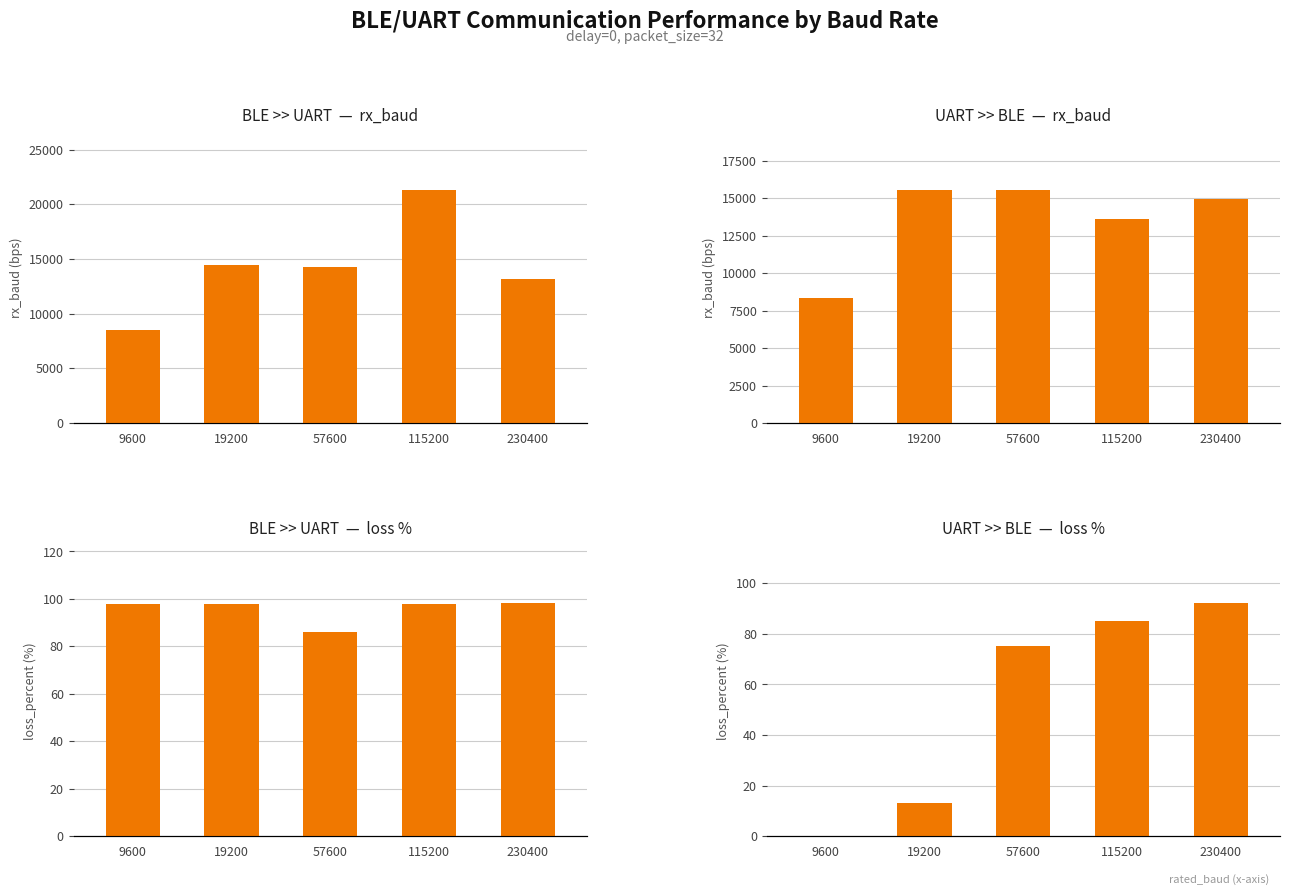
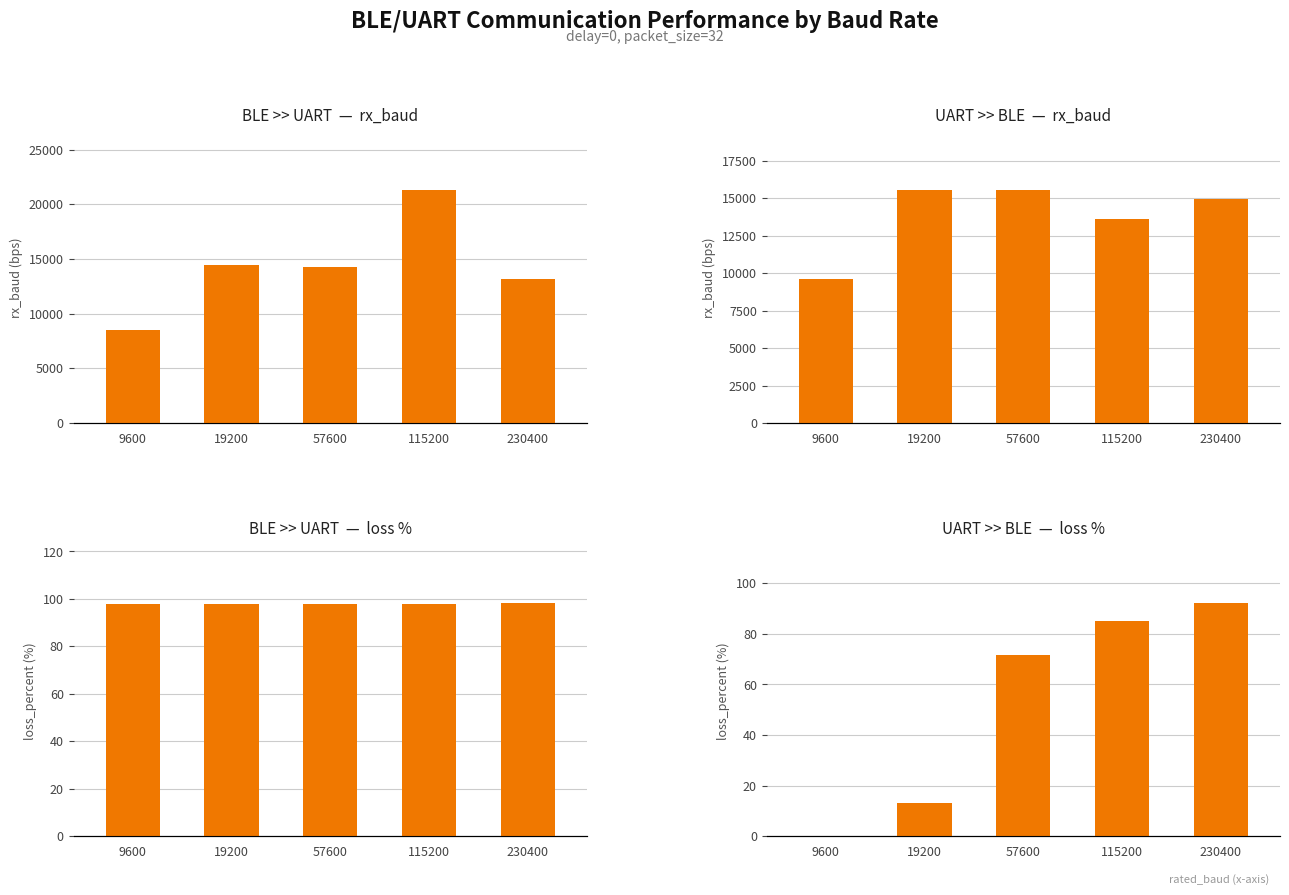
  {
    "BLE >> UART — rx_baud": {
      "9600": 8500,
      "19200": 14500,
      "57600": 14200,
      "115200": 21300,
      "230400": 13200
    },
    "UART >> BLE — rx_baud": {
-     "9600": 8400,
+     "9600": 9600,
      "19200": 15500,
      "57600": 15500,
      "115200": 13600,
      "230400": 14900
    },
    "BLE >> UART — loss %": {
      "9600": 98,
      "19200": 98,
-     "57600": 86,
+     "57600": 98,
      "115200": 98,
      "230400": 98
    },
    "UART >> BLE — loss %": {
      "9600": 0,
      "19200": 13,
-     "57600": 75,
+     "57600": 72,
      "115200": 85,
      "230400": 92
    }
  }
